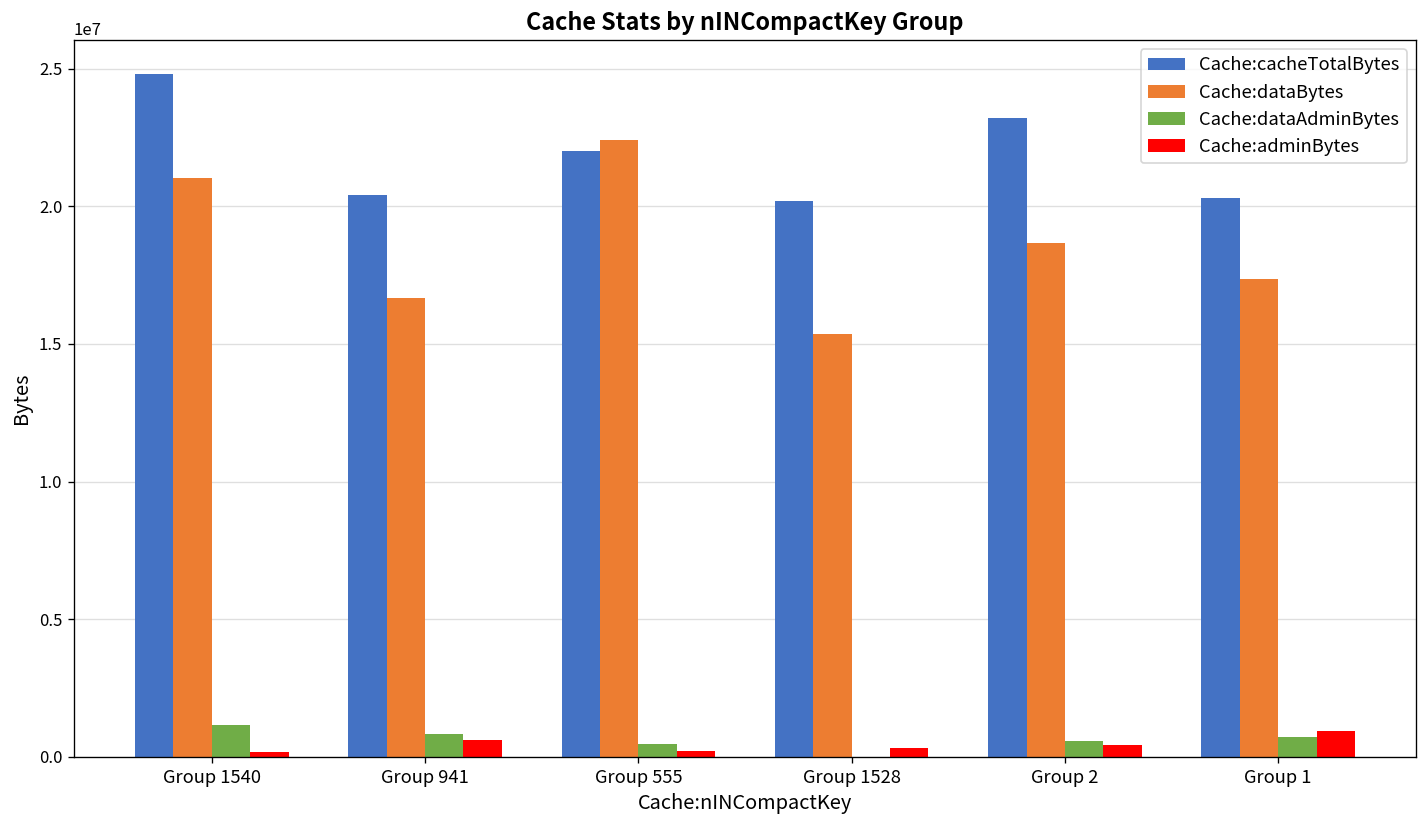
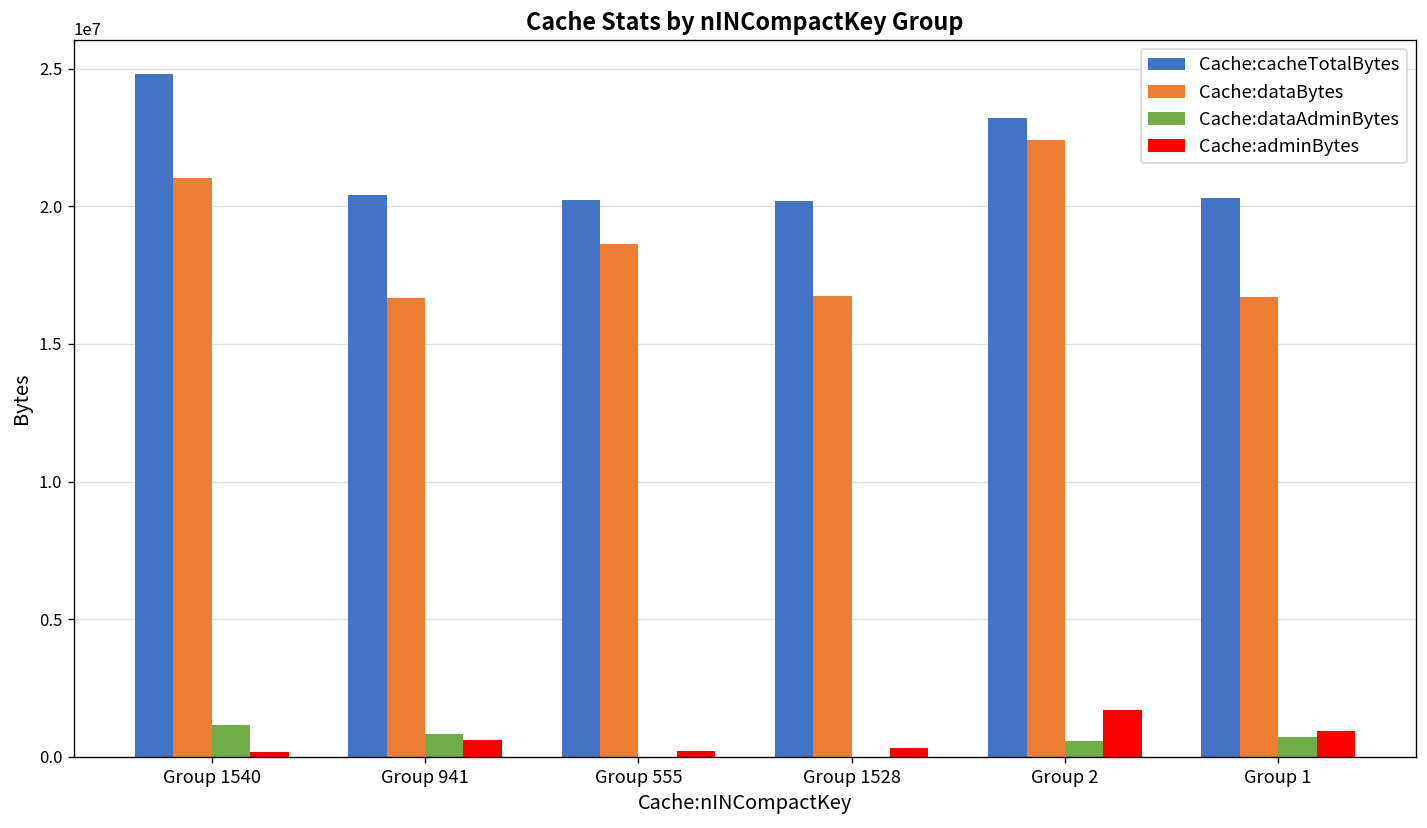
  {
    "Cache:cacheTotalBytes": {
      "Group 1540": 24800000,
      "Group 941": 20400000,
-     "Group 555": 22000000,
+     "Group 555": 20200000,
      "Group 1528": 20200000,
      "Group 2": 23200000,
      "Group 1": 20300000
    },
    "Cache:dataBytes": {
      "Group 1540": 21000000,
      "Group 941": 16700000,
-     "Group 555": 22400000,
-     "Group 1528": 15400000,
-     "Group 2": 18700000,
-     "Group 1": 17300000
+     "Group 555": 18600000,
+     "Group 1528": 16700000,
+     "Group 2": 22400000,
+     "Group 1": 16700000
    },
    "Cache:dataAdminBytes": {
      "Group 1540": 1100000,
      "Group 941": 800000,
-     "Group 555": 500000,
+     "Group 555": 0,
      "Group 2": 600000,
      "Group 1": 700000
    },
    "Cache:adminBytes": {
      "Group 1540": 200000,
      "Group 941": 600000,
      "Group 555": 200000,
      "Group 1528": 300000,
-     "Group 2": 400000,
+     "Group 2": 1700000,
      "Group 1": 900000
    }
  }
